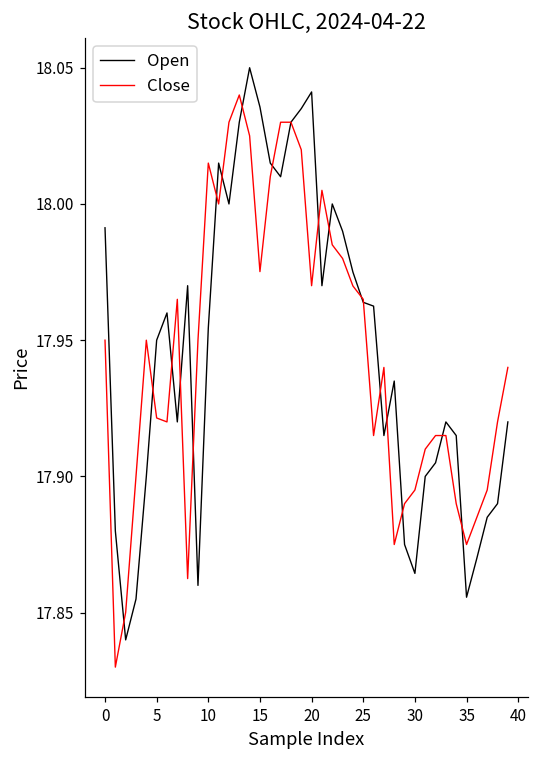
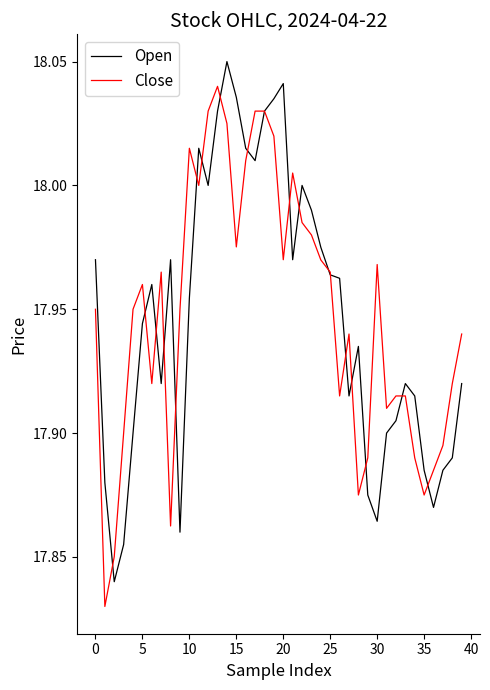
  {
    "Open": {
-     "0": 17.991,
-     "5": 17.950,
+     "0": 17.970,
+     "5": 17.944,
      "10": 17.954,
      "15": 18.036,
      "20": 18.041,
      "25": 17.964,
      "30": 17.864,
-     "35": 17.856
+     "35": 17.885
    },
    "Close": {
      "0": 17.950,
-     "5": 17.921,
+     "5": 17.960,
      "10": 18.015,
      "15": 17.975,
      "20": 17.970,
      "25": 17.965,
-     "30": 17.895,
+     "30": 17.968,
      "35": 17.875
    }
  }
